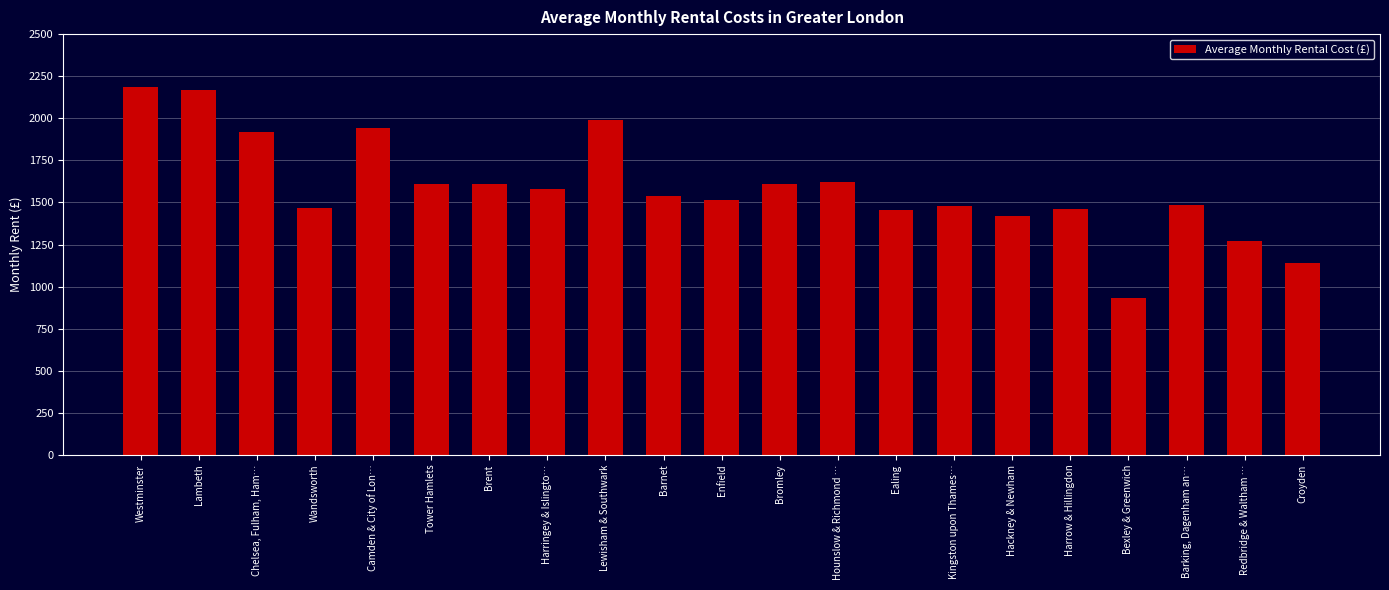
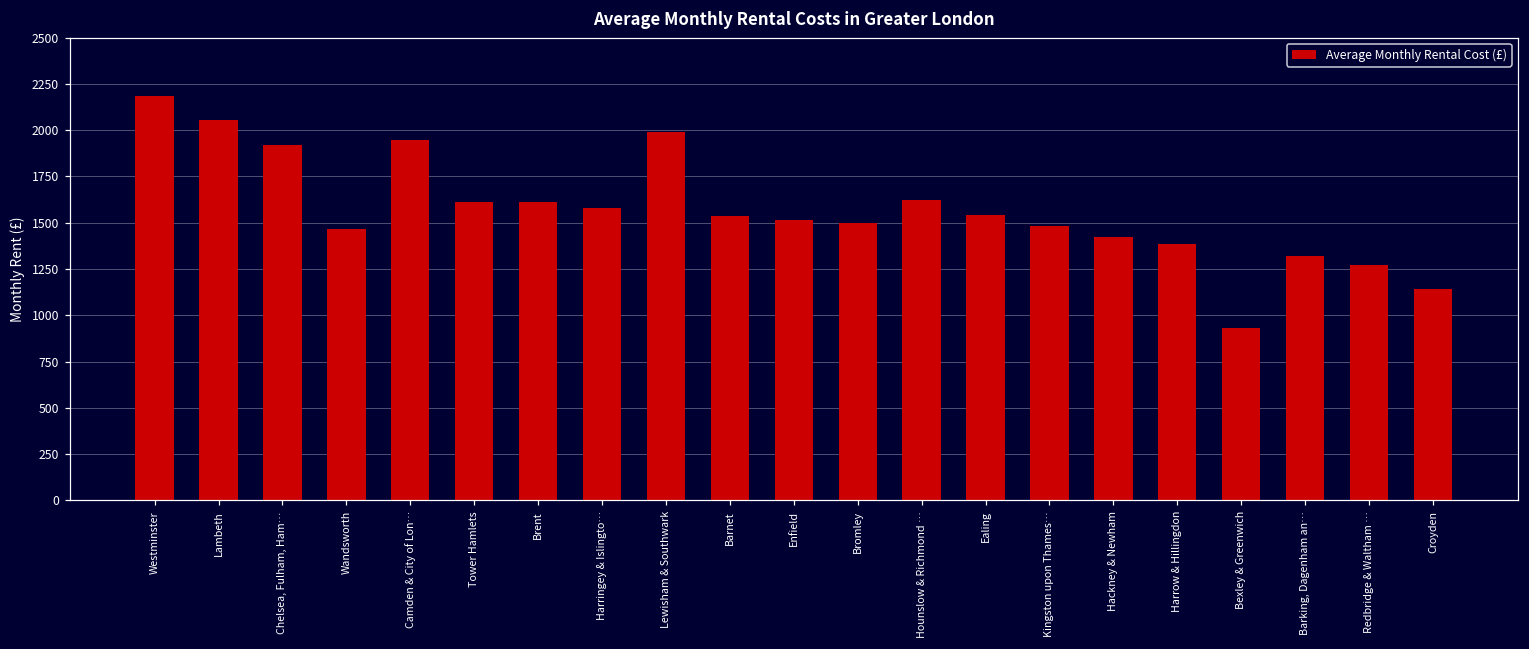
  {
    "Westminster": 2180,
-   "Lambeth": 2170,
+   "Lambeth": 2050,
    "Chelsea, Fulham, Ham…": 1920,
    "Wandsworth": 1470,
    "Camden & City of Lon…": 1940,
    "Tower Hamlets": 1610,
    "Brent": 1610,
    "Harringey & Islingto…": 1580,
    "Lewisham & Southwark": 1990,
    "Barnet": 1540,
    "Enfield": 1510,
-   "Bromley": 1610,
+   "Bromley": 1500,
    "Hounslow & Richmond …": 1620,
-   "Ealing": 1450,
+   "Ealing": 1540,
    "Kingston upon Thames…": 1480,
    "Hackney & Newham": 1420,
-   "Harrow & Hillingdon": 1460,
+   "Harrow & Hillingdon": 1380,
    "Bexley & Greenwich": 930,
-   "Barking, Dagenham an…": 1480,
+   "Barking, Dagenham an…": 1320,
    "Redbridge & Waltham …": 1270,
    "Croyden": 1140
  }
